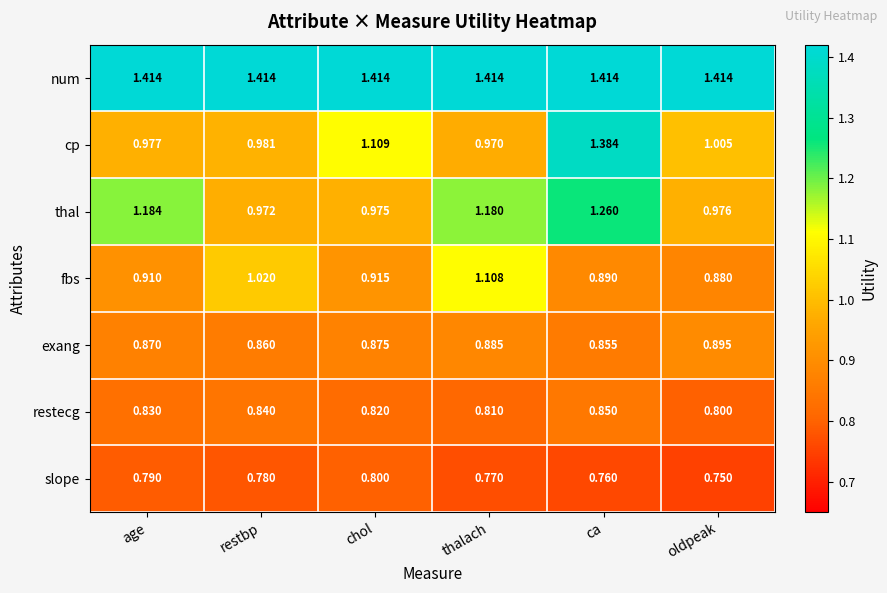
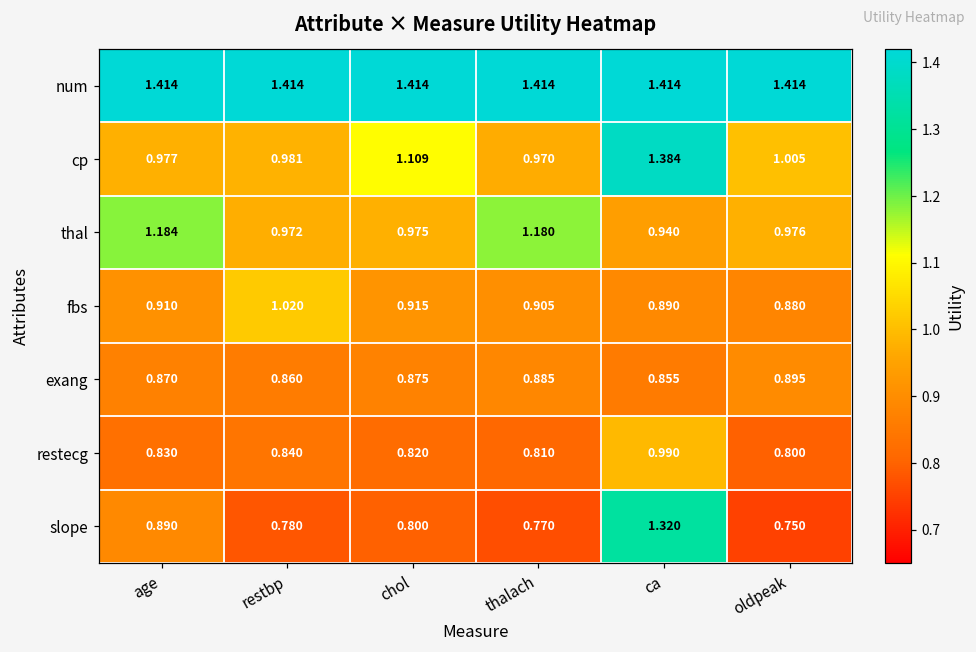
  {
    "num": {
      "age": 1.414,
      "restbp": 1.414,
      "chol": 1.414,
      "thalach": 1.414,
      "ca": 1.414,
      "oldpeak": 1.414
    },
    "cp": {
      "age": 0.977,
      "restbp": 0.981,
      "chol": 1.109,
      "thalach": 0.970,
      "ca": 1.384,
      "oldpeak": 1.005
    },
    "thal": {
      "age": 1.184,
      "restbp": 0.972,
      "chol": 0.975,
      "thalach": 1.180,
-     "ca": 1.260,
+     "ca": 0.940,
      "oldpeak": 0.976
    },
    "fbs": {
      "age": 0.910,
      "restbp": 1.020,
      "chol": 0.915,
-     "thalach": 1.108,
+     "thalach": 0.905,
      "ca": 0.890,
      "oldpeak": 0.880
    },
    "exang": {
      "age": 0.870,
      "restbp": 0.860,
      "chol": 0.875,
      "thalach": 0.885,
      "ca": 0.855,
      "oldpeak": 0.895
    },
    "restecg": {
      "age": 0.830,
      "restbp": 0.840,
      "chol": 0.820,
      "thalach": 0.810,
-     "ca": 0.850,
+     "ca": 0.990,
      "oldpeak": 0.800
    },
    "slope": {
-     "age": 0.790,
+     "age": 0.890,
      "restbp": 0.780,
      "chol": 0.800,
      "thalach": 0.770,
-     "ca": 0.760,
+     "ca": 1.320,
      "oldpeak": 0.750
    }
  }
